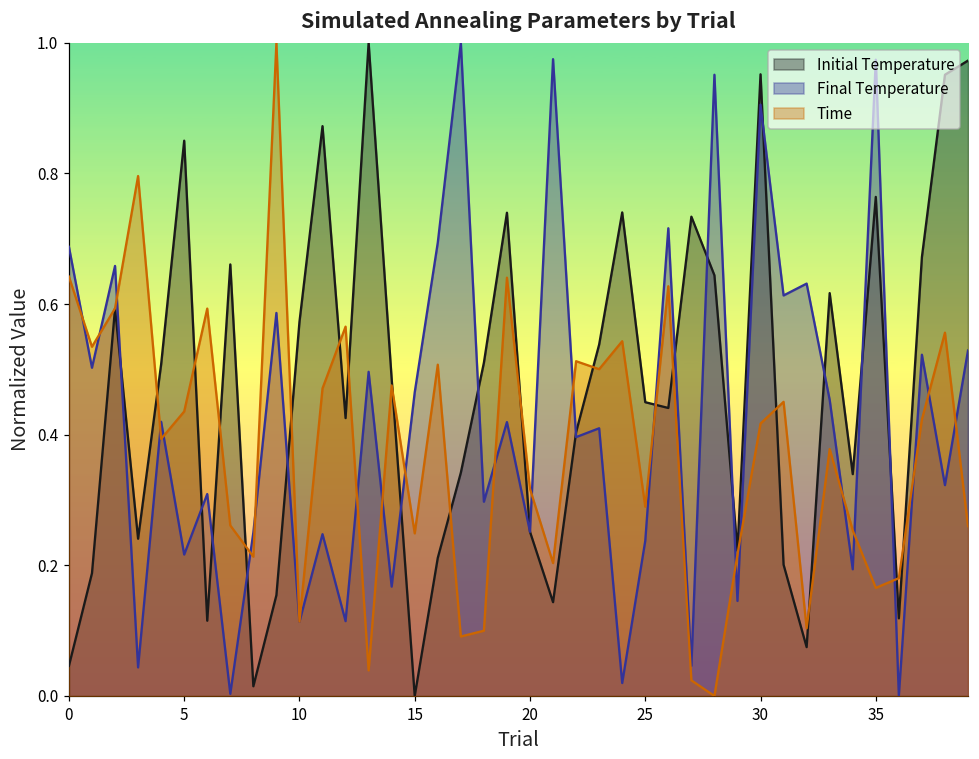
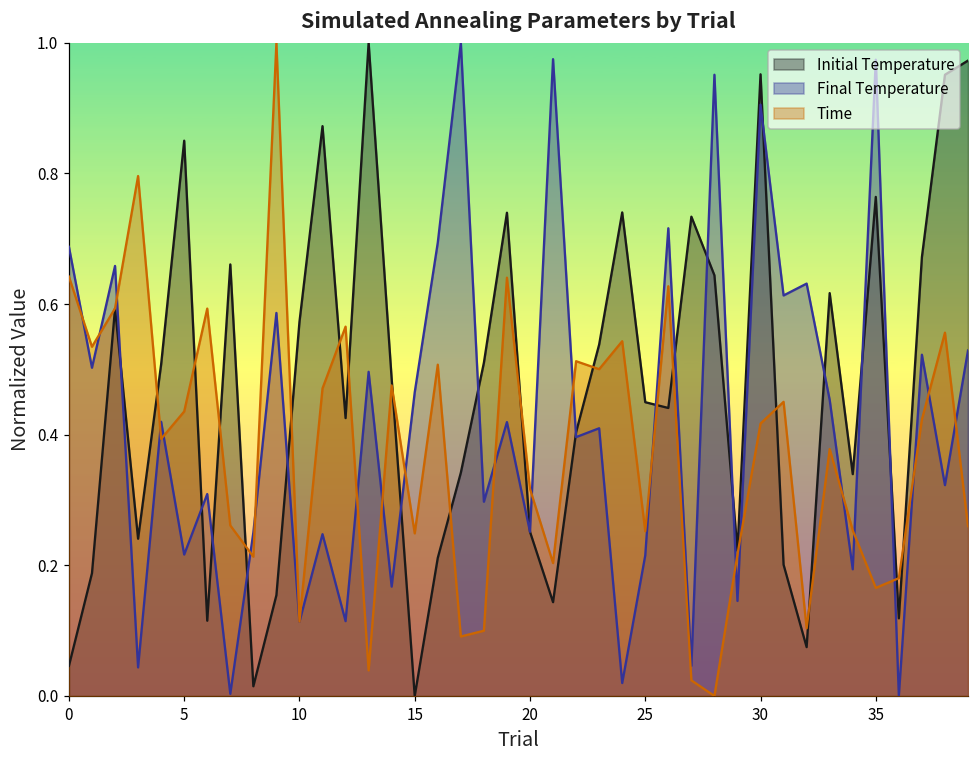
  {
    "Initial Temperature": {
      "0": 0.05,
      "5": 0.85,
      "10": 0.57,
      "15": 0.00,
      "25": 0.45,
      "30": 0.95,
      "35": 0.76
    },
    "Final Temperature": {
      "0": 0.69,
      "5": 0.22,
      "15": 0.46,
-     "25": 0.24,
+     "25": 0.22,
      "30": 0.91
    },
    "Time": {
      "0": 0.64,
      "5": 0.44,
      "15": 0.25,
      "20": 0.32,
-     "25": 0.29,
+     "25": 0.25,
      "30": 0.42,
      "35": 0.17
    }
  }
